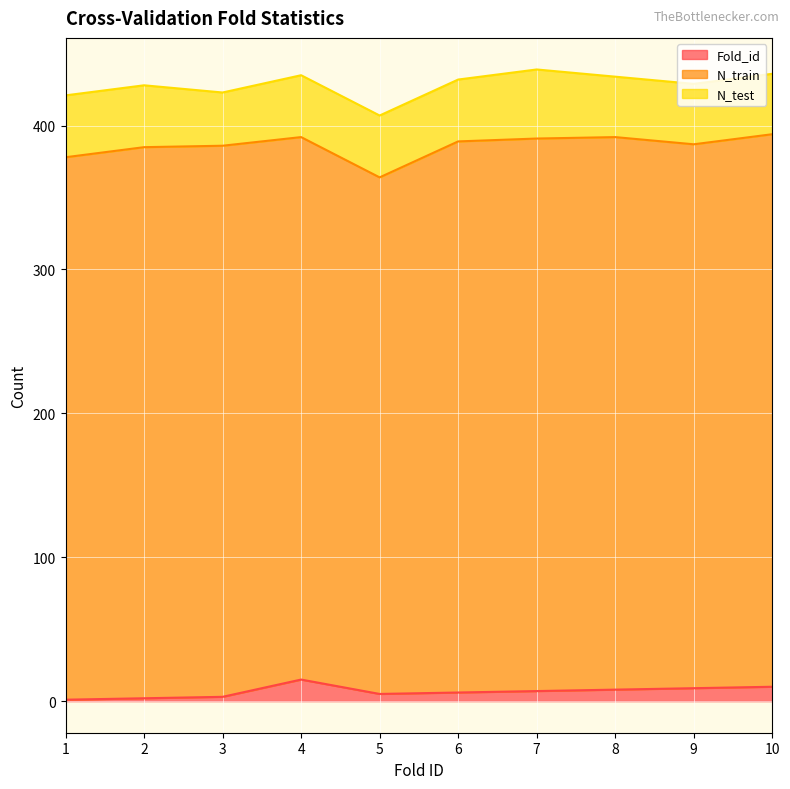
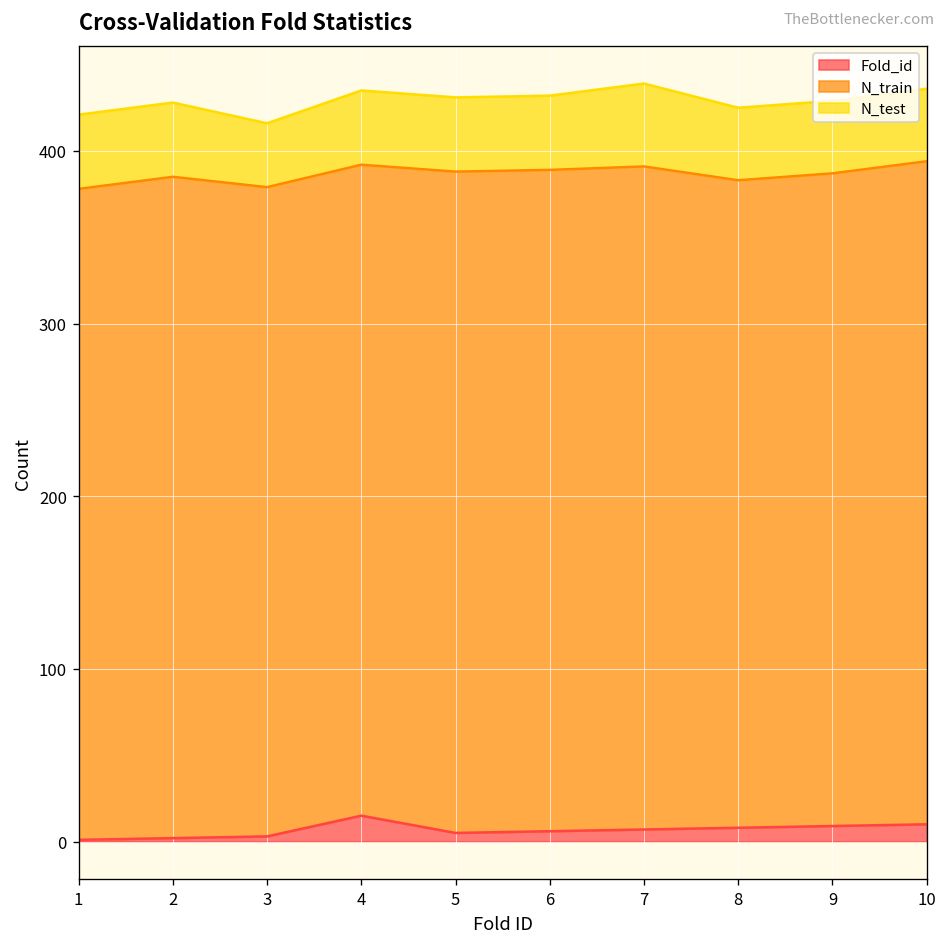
  {
    "Fold_id": {
      "1": 1,
      "2": 2,
      "3": 3,
      "4": 15,
      "5": 5,
      "6": 6,
      "7": 7,
      "8": 8,
      "9": 9,
      "10": 10
    },
    "N_train": {
      "1": 377,
      "2": 383,
-     "3": 383,
+     "3": 376,
      "4": 377,
-     "5": 359,
+     "5": 383,
      "6": 383,
      "7": 384,
-     "8": 384,
+     "8": 375,
      "9": 378,
      "10": 384
    },
    "N_test": {
      "1": 43,
      "2": 43,
      "3": 37,
      "4": 43,
      "5": 43,
      "6": 43,
      "7": 48,
      "8": 42,
      "10": 42
    }
  }
